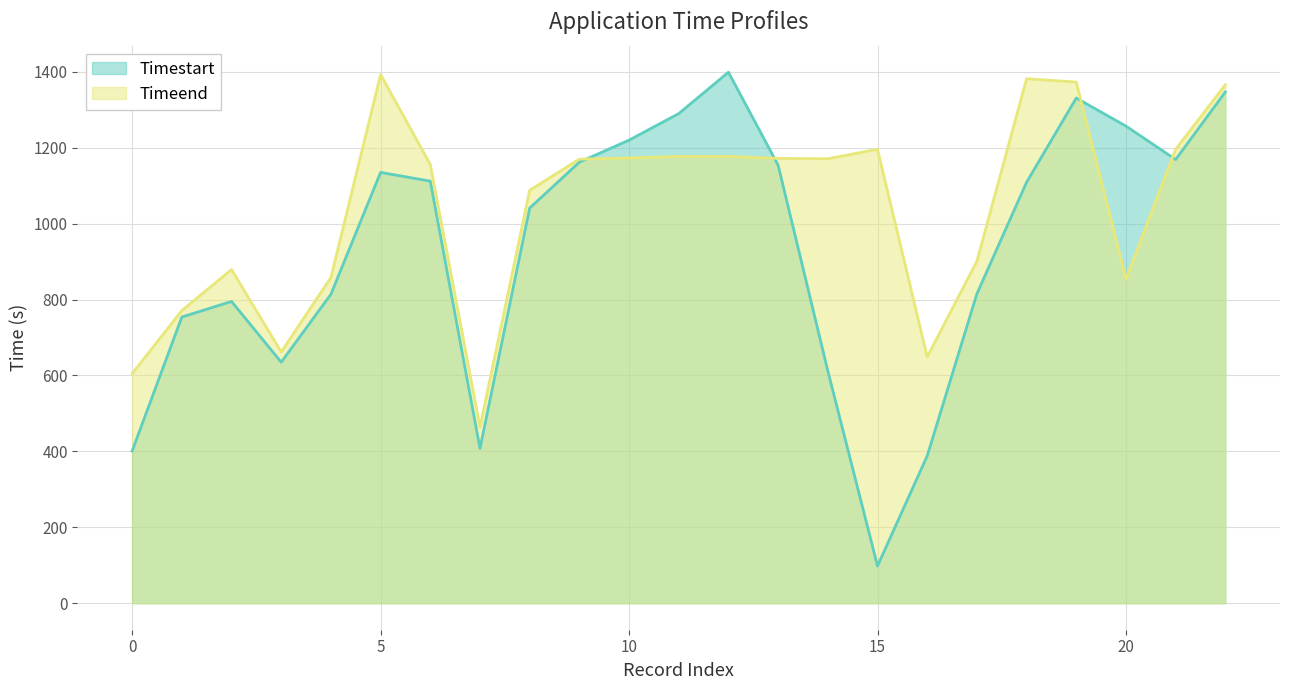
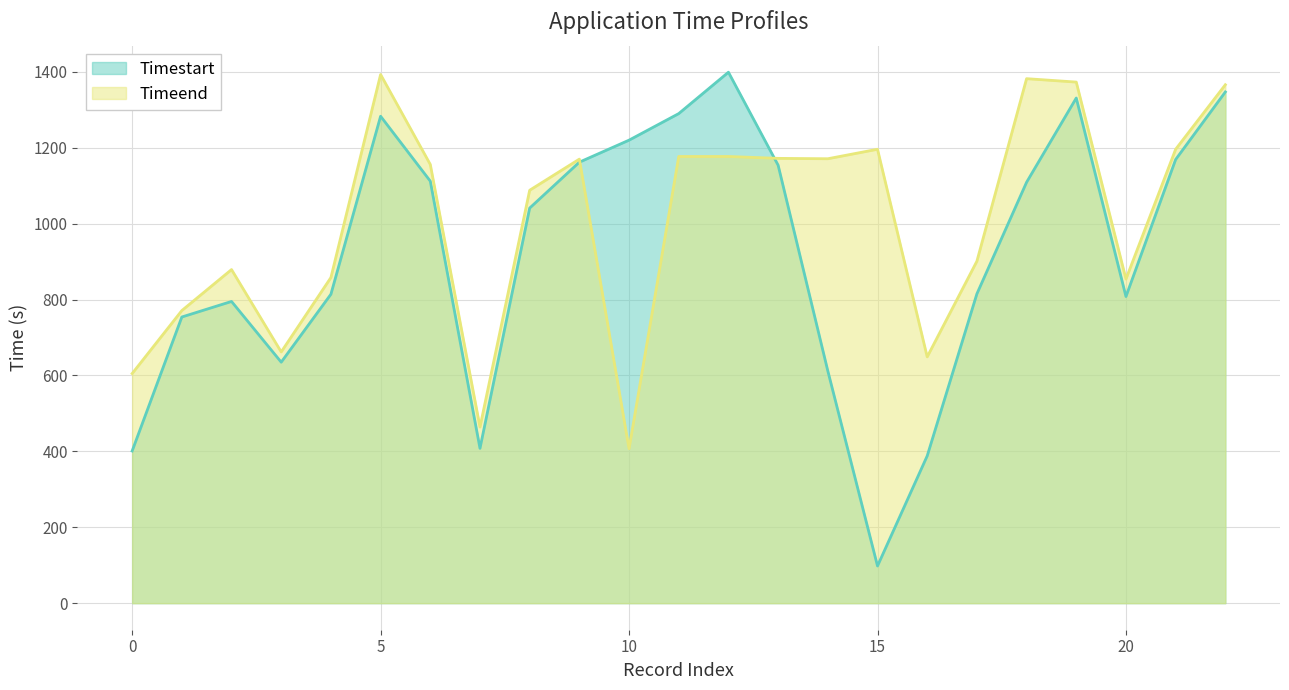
  {
    "Timestart": {
      "0": 400,
-     "5": 1140,
+     "5": 1280,
      "10": 1220,
      "15": 100,
-     "20": 1260
+     "20": 810
    },
    "Timeend": {
      "0": 610,
      "5": 1390,
-     "10": 1170,
+     "10": 410,
      "15": 1200,
      "20": 850
    }
  }
